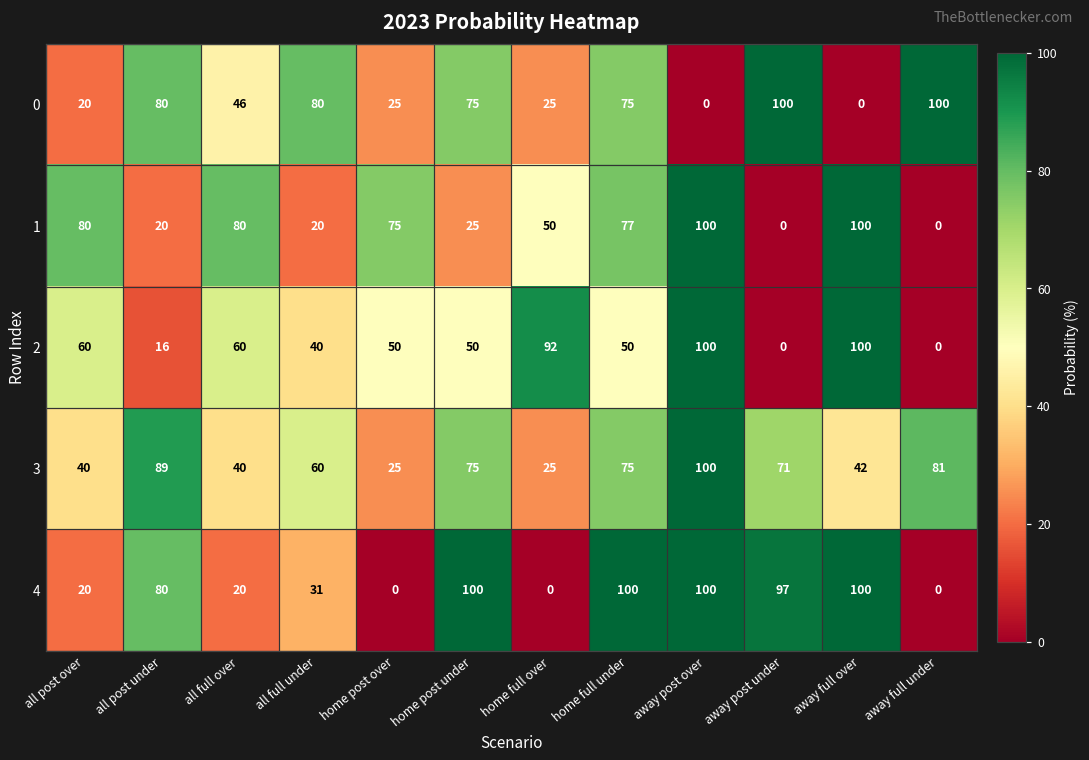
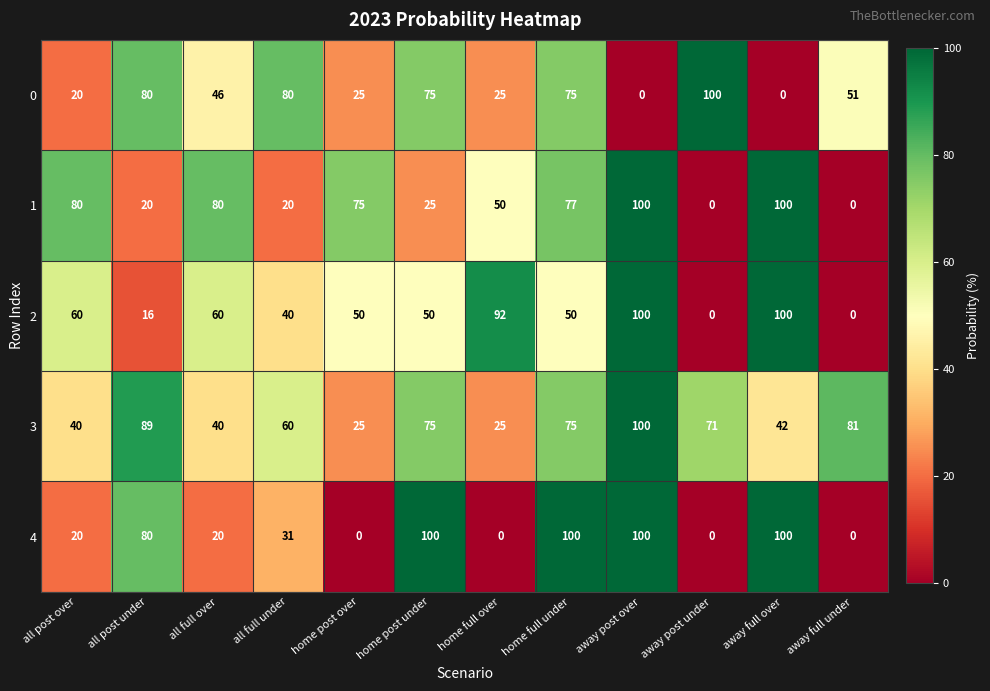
  {
    "0": {
      "all post over": 20,
      "all post under": 80,
      "all full over": 46,
      "all full under": 80,
      "home post over": 25,
      "home post under": 75,
      "home full over": 25,
      "home full under": 75,
      "away post over": 0,
      "away post under": 100,
      "away full over": 0,
-     "away full under": 100
+     "away full under": 51
    },
    "1": {
      "all post over": 80,
      "all post under": 20,
      "all full over": 80,
      "all full under": 20,
      "home post over": 75,
      "home post under": 25,
      "home full over": 50,
      "home full under": 77,
      "away post over": 100,
      "away post under": 0,
      "away full over": 100,
      "away full under": 0
    },
    "2": {
      "all post over": 60,
      "all post under": 16,
      "all full over": 60,
      "all full under": 40,
      "home post over": 50,
      "home post under": 50,
      "home full over": 92,
      "home full under": 50,
      "away post over": 100,
      "away post under": 0,
      "away full over": 100,
      "away full under": 0
    },
    "3": {
      "all post over": 40,
      "all post under": 89,
      "all full over": 40,
      "all full under": 60,
      "home post over": 25,
      "home post under": 75,
      "home full over": 25,
      "home full under": 75,
      "away post over": 100,
      "away post under": 71,
      "away full over": 42,
      "away full under": 81
    },
    "4": {
      "all post over": 20,
      "all post under": 80,
      "all full over": 20,
      "all full under": 31,
      "home post over": 0,
      "home post under": 100,
      "home full over": 0,
      "home full under": 100,
      "away post over": 100,
-     "away post under": 97,
+     "away post under": 0,
      "away full over": 100,
      "away full under": 0
    }
  }
